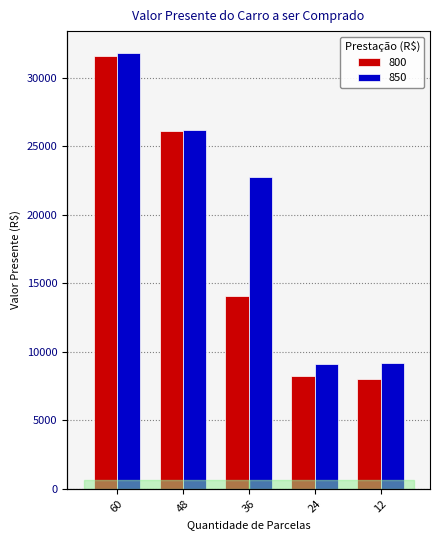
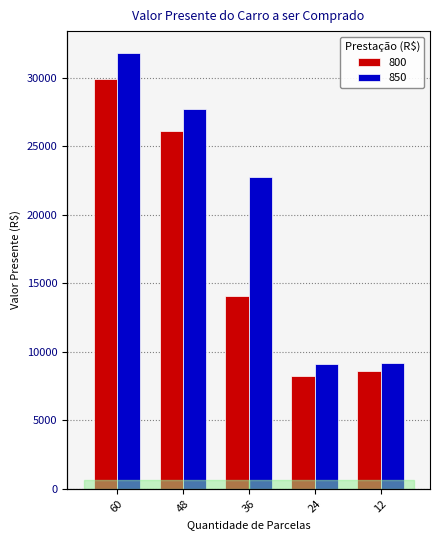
  {
    "800": {
-     "60": 31600,
+     "60": 29900,
      "48": 26100,
      "36": 14100,
      "24": 8200,
-     "12": 8000
+     "12": 8600
    },
    "850": {
      "60": 31800,
-     "48": 26200,
+     "48": 27700,
      "36": 22700,
      "24": 9100,
      "12": 9200
    }
  }
